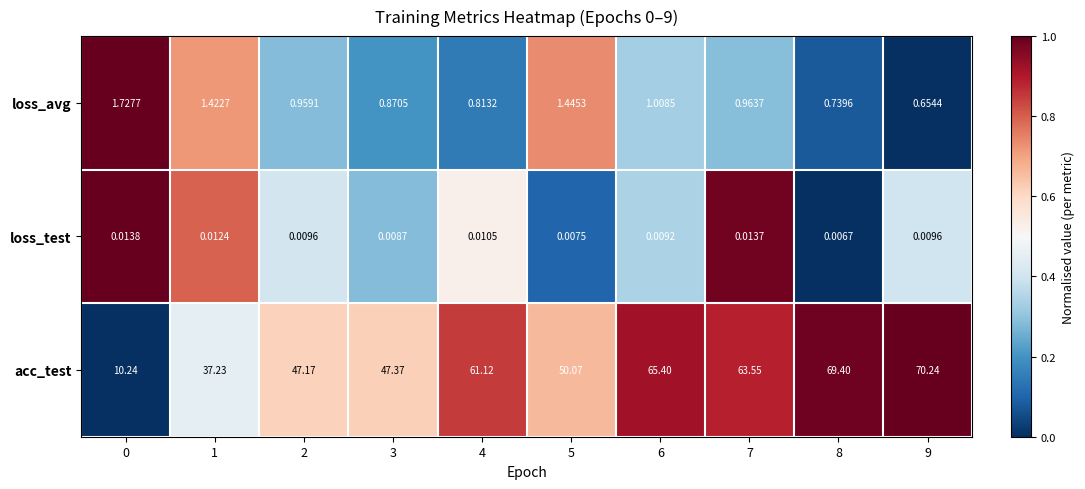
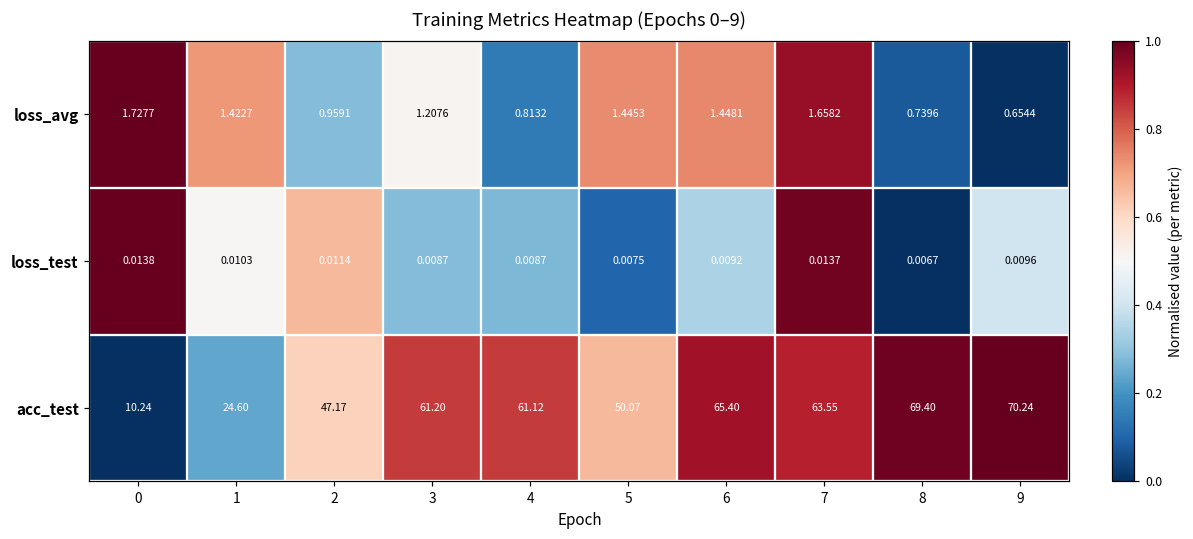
  {
    "loss_avg": {
      "0": 1.7277,
      "1": 1.4227,
      "2": 0.9591,
-     "3": 0.8705,
+     "3": 1.2076,
      "4": 0.8132,
      "5": 1.4453,
-     "6": 1.0085,
-     "7": 0.9637,
+     "6": 1.4481,
+     "7": 1.6582,
      "8": 0.7396,
      "9": 0.6544
    },
    "loss_test": {
      "0": 0.0138,
-     "1": 0.0124,
-     "2": 0.0096,
+     "1": 0.0103,
+     "2": 0.0114,
      "3": 0.0087,
-     "4": 0.0105,
+     "4": 0.0087,
      "5": 0.0075,
      "6": 0.0092,
      "7": 0.0137,
      "8": 0.0067,
      "9": 0.0096
    },
    "acc_test": {
      "0": 10.24,
-     "1": 37.23,
+     "1": 24.60,
      "2": 47.17,
-     "3": 47.37,
+     "3": 61.20,
      "4": 61.12,
      "5": 50.07,
      "6": 65.40,
      "7": 63.55,
      "8": 69.40,
      "9": 70.24
    }
  }
